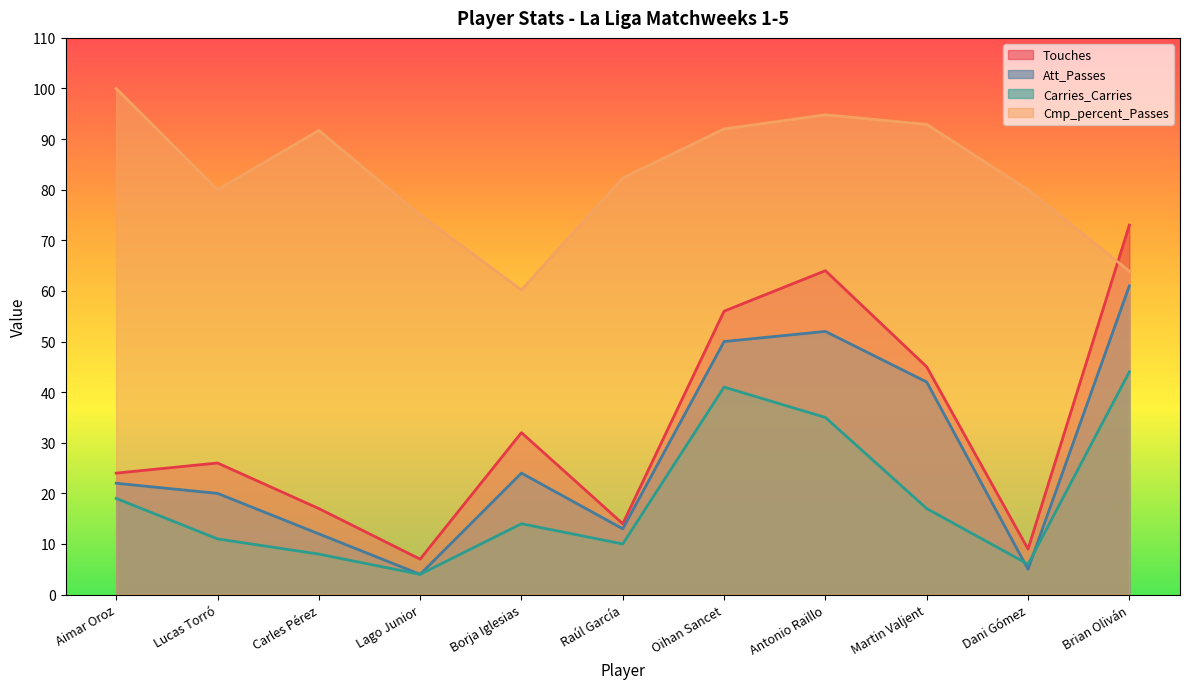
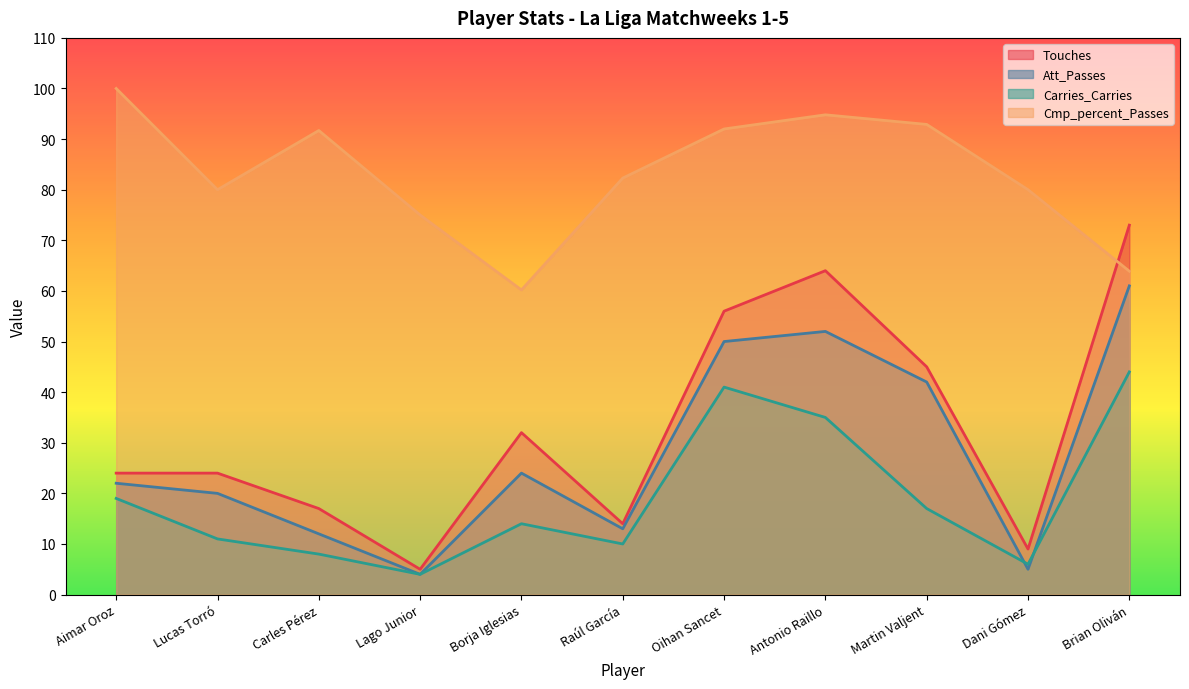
  {
    "Touches": {
      "Aimar Oroz": 24,
-     "Lucas Torró": 26,
+     "Lucas Torró": 24,
      "Carles Pérez": 17,
-     "Lago Junior": 7,
+     "Lago Junior": 5,
      "Borja Iglesias": 32,
      "Raúl García": 14,
      "Oihan Sancet": 56,
      "Antonio Raillo": 64,
      "Martin Valjent": 45,
      "Dani Gómez": 9,
      "Brian Oliván": 73
    },
    "Cmp_percent_Passes": {
      "Aimar Oroz": 100,
      "Lucas Torró": 80,
      "Carles Pérez": 92,
      "Lago Junior": 75,
      "Borja Iglesias": 60,
      "Raúl García": 82,
      "Oihan Sancet": 92,
      "Antonio Raillo": 95,
      "Martin Valjent": 93,
      "Dani Gómez": 80,
      "Brian Oliván": 64
    }
  }
